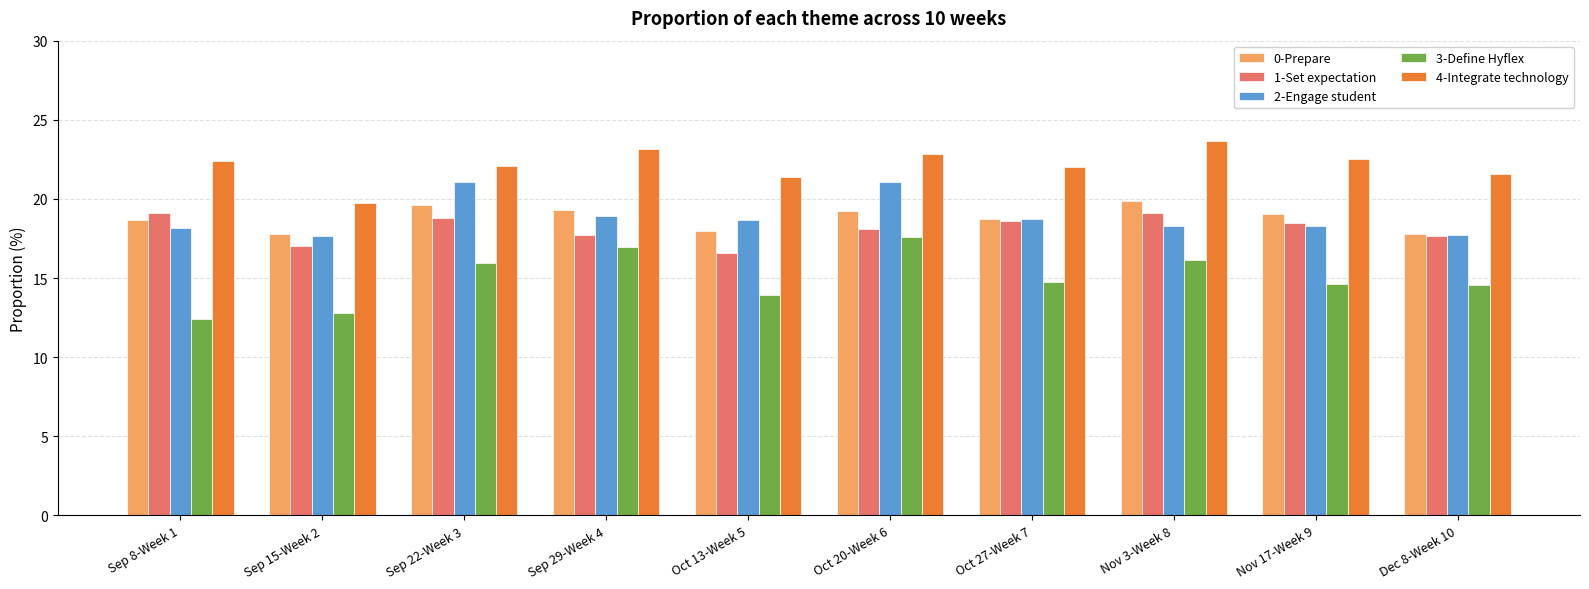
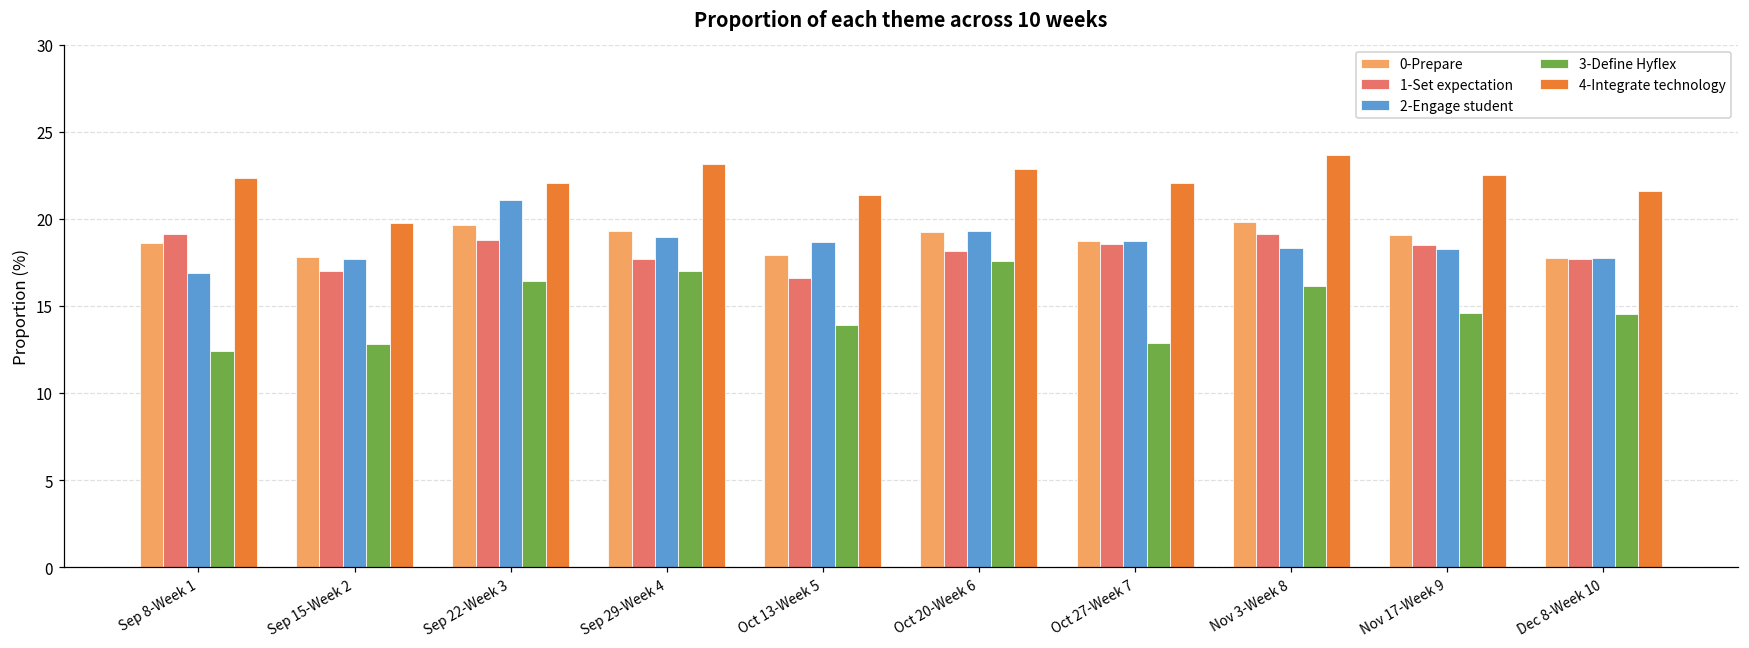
  {
    "2-Engage student": {
-     "Sep 8-Week 1": 18.1,
+     "Sep 8-Week 1": 16.9,
      "Sep 15-Week 2": 17.7,
      "Sep 22-Week 3": 21.1,
      "Sep 29-Week 4": 18.9,
      "Oct 13-Week 5": 18.7,
-     "Oct 20-Week 6": 21.1,
+     "Oct 20-Week 6": 19.3,
      "Oct 27-Week 7": 18.8,
      "Nov 3-Week 8": 18.3,
      "Nov 17-Week 9": 18.3,
      "Dec 8-Week 10": 17.7
    },
    "3-Define Hyflex": {
      "Sep 8-Week 1": 12.4,
      "Sep 15-Week 2": 12.8,
-     "Sep 22-Week 3": 15.9,
+     "Sep 22-Week 3": 16.4,
      "Sep 29-Week 4": 17.0,
      "Oct 13-Week 5": 13.9,
      "Oct 20-Week 6": 17.6,
-     "Oct 27-Week 7": 14.7,
+     "Oct 27-Week 7": 12.9,
      "Nov 3-Week 8": 16.2,
      "Nov 17-Week 9": 14.6,
      "Dec 8-Week 10": 14.6
    }
  }
